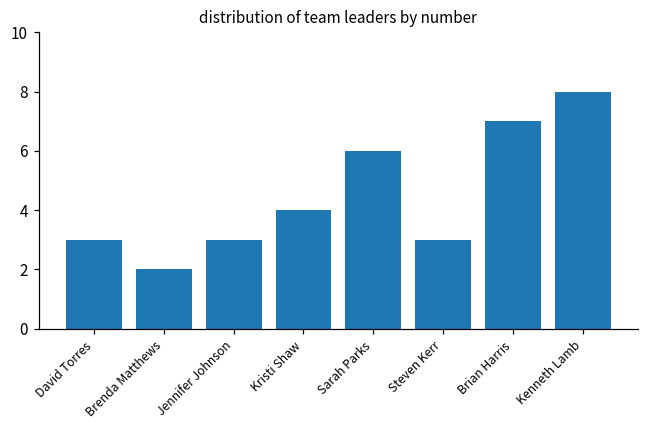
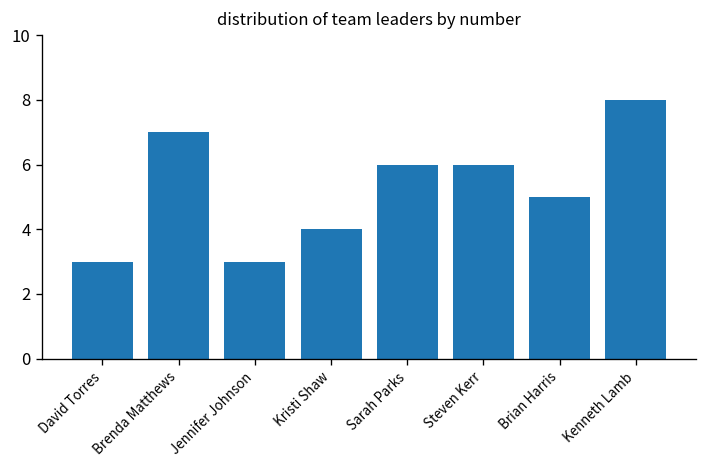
  {
    "David Torres": 3,
-   "Brenda Matthews": 2,
+   "Brenda Matthews": 7,
    "Jennifer Johnson": 3,
    "Kristi Shaw": 4,
    "Sarah Parks": 6,
-   "Steven Kerr": 3,
-   "Brian Harris": 7,
+   "Steven Kerr": 6,
+   "Brian Harris": 5,
    "Kenneth Lamb": 8
  }
